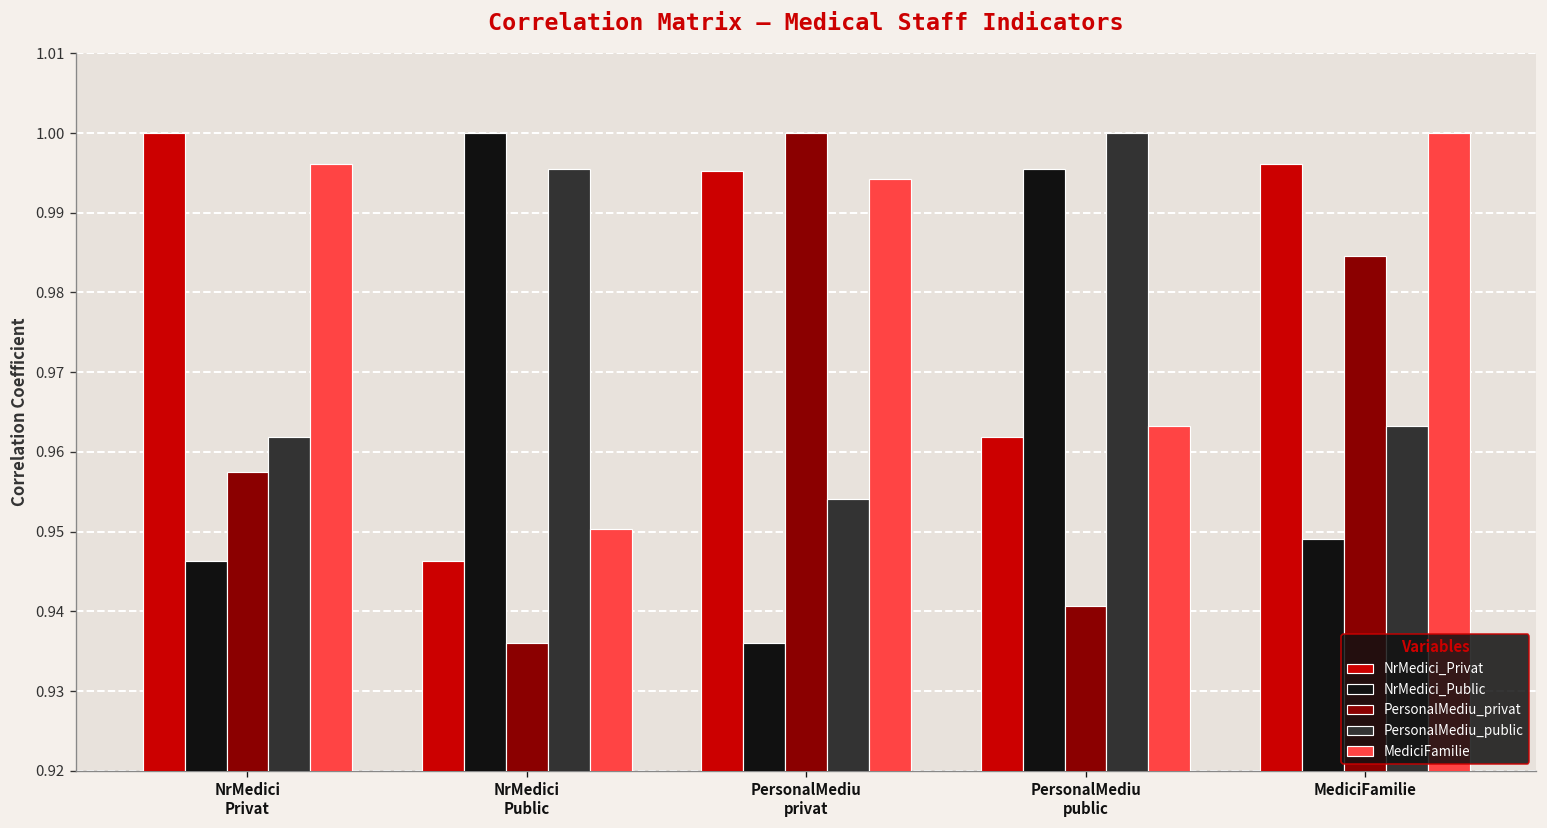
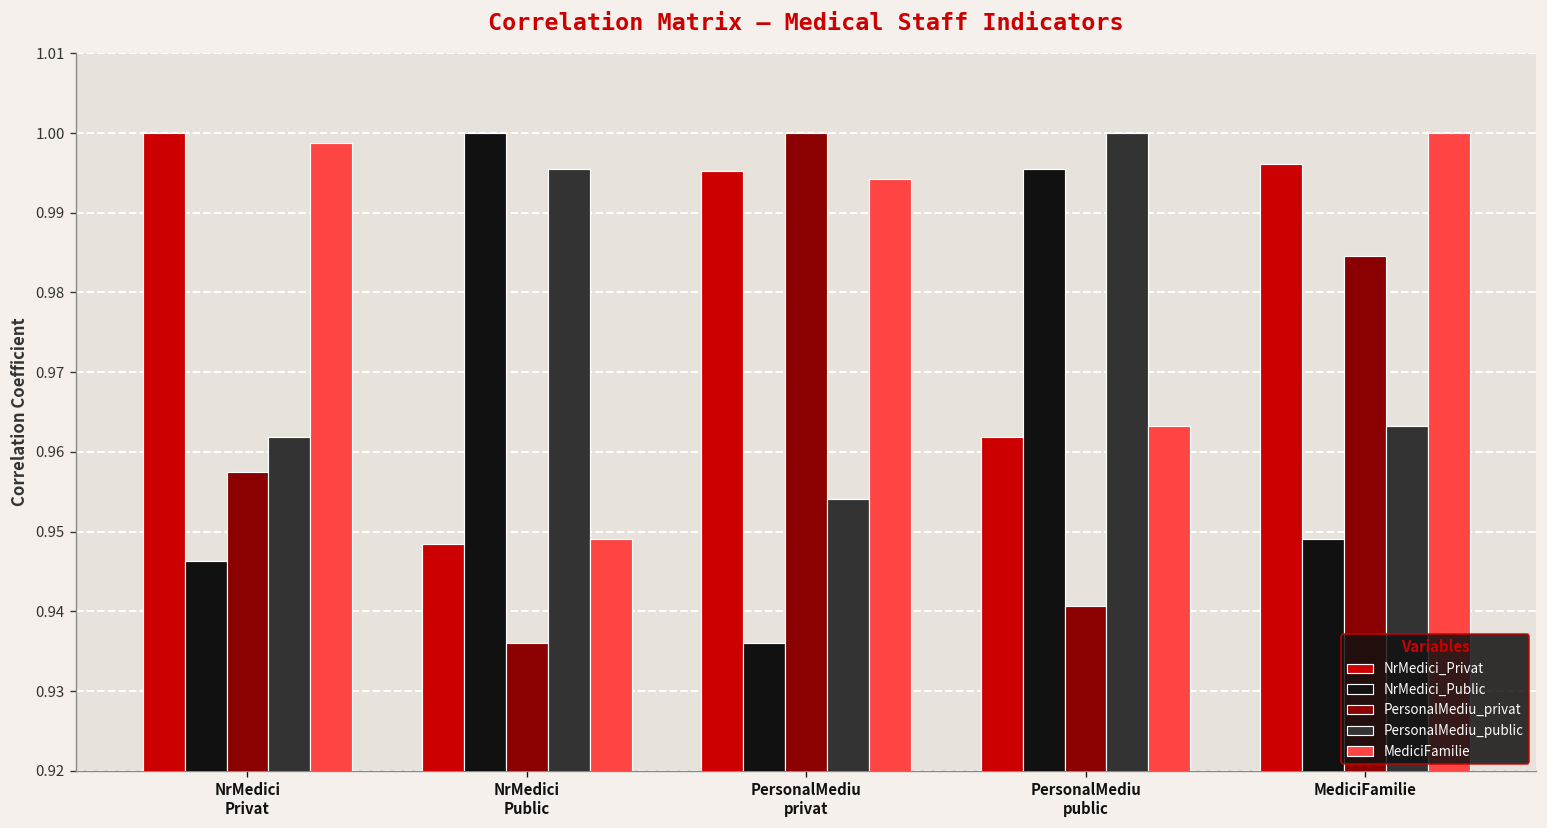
  {
    "NrMedici_Privat": {
      "NrMedici Privat": 1.000,
-     "NrMedici Public": 0.946,
+     "NrMedici Public": 0.948,
      "PersonalMediu privat": 0.995,
      "PersonalMediu public": 0.962,
      "MediciFamilie": 0.996
    },
    "PersonalMediu_privat": {
      "NrMedici Privat": 0.958,
      "NrMedici Public": 0.936,
      "PersonalMediu privat": 1.000,
      "PersonalMediu public": 0.941,
      "MediciFamilie": 0.985
    },
    "MediciFamilie": {
-     "NrMedici Privat": 0.996,
-     "NrMedici Public": 0.950,
+     "NrMedici Privat": 0.999,
+     "NrMedici Public": 0.949,
      "PersonalMediu privat": 0.994,
      "PersonalMediu public": 0.963,
      "MediciFamilie": 1.000
    }
  }
